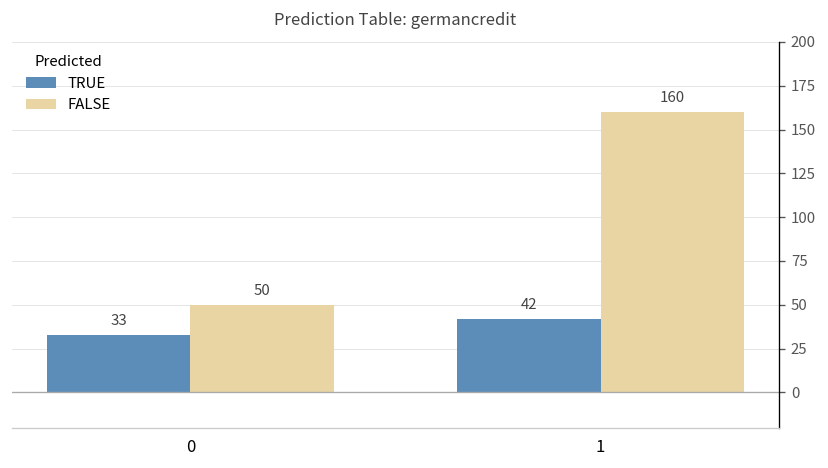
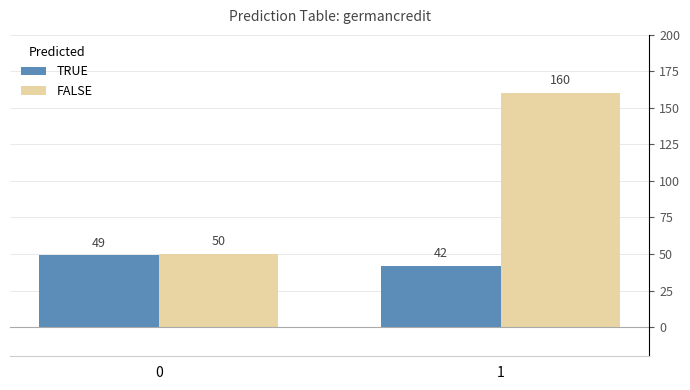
  {
    "TRUE": {
-     "0": 33,
+     "0": 49,
      "1": 42
    },
    "FALSE": {
      "0": 50,
      "1": 160
    }
  }
